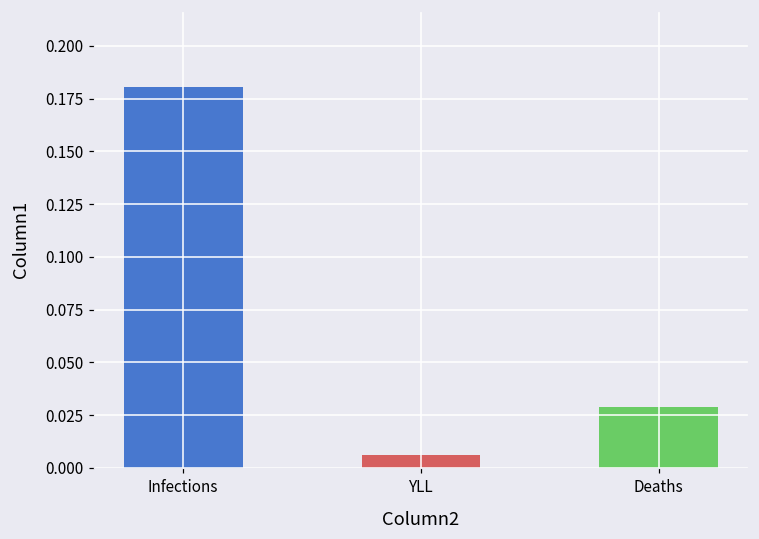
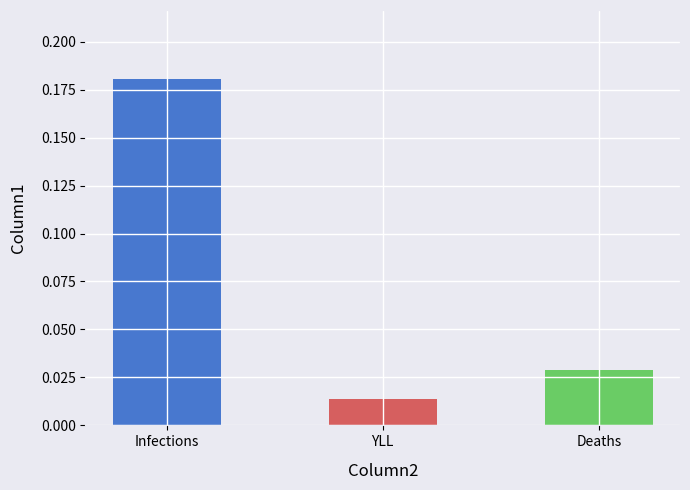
  {
    "Infections": 0.180,
-   "YLL": 0.006,
+   "YLL": 0.014,
    "Deaths": 0.029
  }
